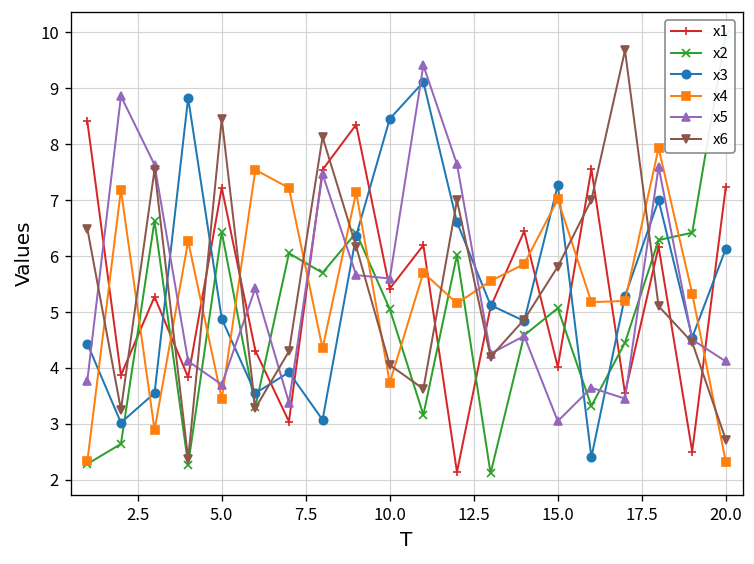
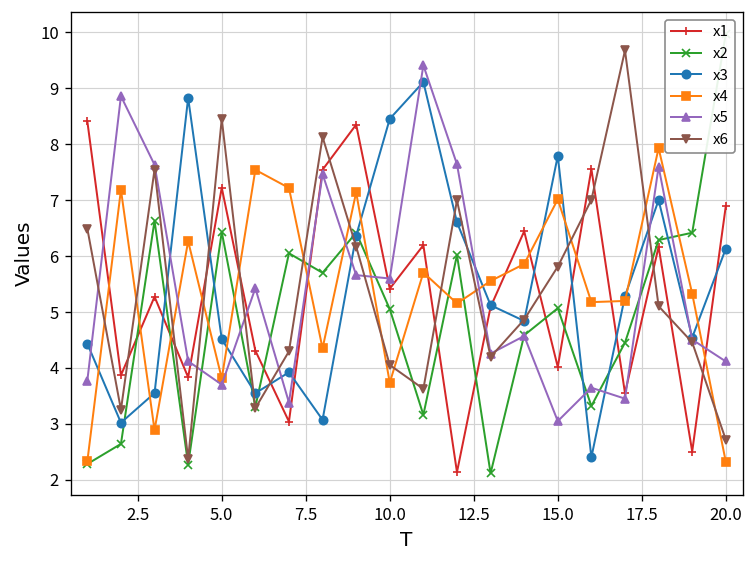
  {
    "x1": {
      "5.0": 7.2,
      "10.0": 5.4,
      "15.0": 4.0,
-     "20.0": 7.2
+     "20.0": 6.9
    },
    "x2": {
      "5.0": 6.4,
      "10.0": 5.1,
      "15.0": 5.1
    },
    "x3": {
-     "5.0": 4.9,
+     "5.0": 4.5,
      "10.0": 8.5,
-     "15.0": 7.3,
+     "15.0": 7.8,
      "20.0": 6.1
    },
    "x4": {
-     "5.0": 3.4,
+     "5.0": 3.8,
      "10.0": 3.7,
      "15.0": 7.0,
      "20.0": 2.3
    },
    "x5": {
      "5.0": 3.7,
      "10.0": 5.6,
      "15.0": 3.1,
      "20.0": 4.1
    },
    "x6": {
      "5.0": 8.4,
      "10.0": 4.1,
      "15.0": 5.8,
      "20.0": 2.7
    }
  }
